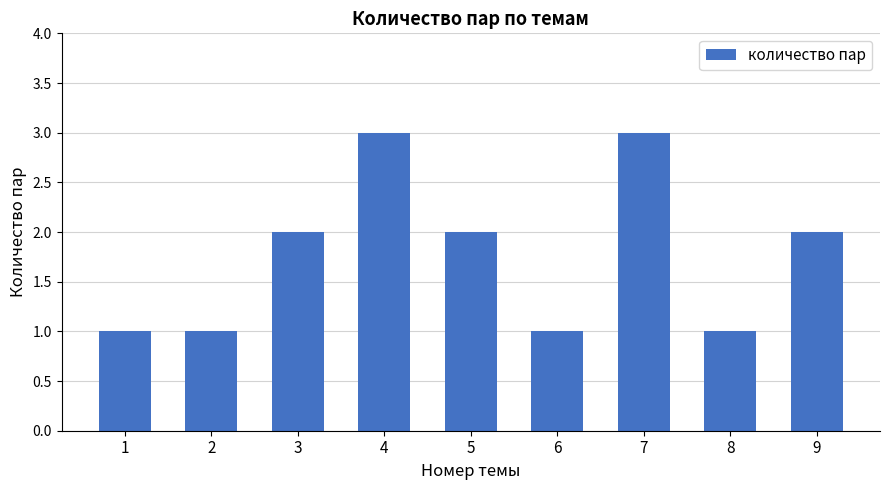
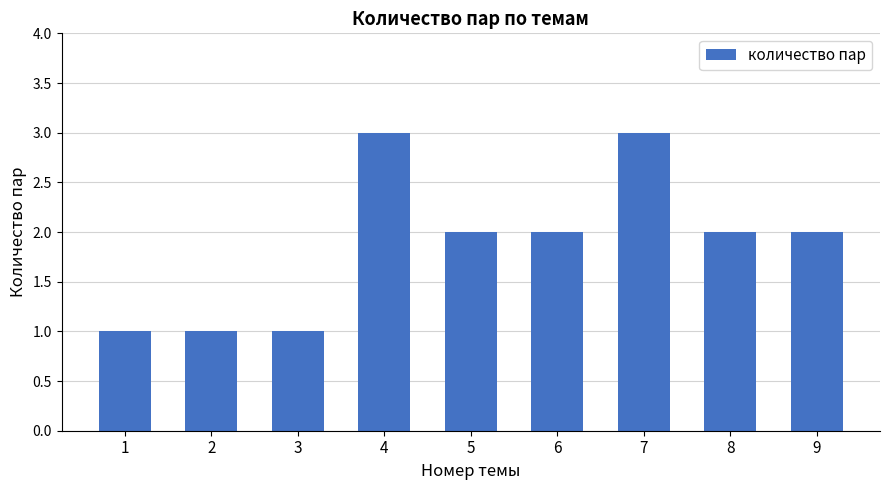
  {
    "1": 1,
    "2": 1,
-   "3": 2,
+   "3": 1,
    "4": 3,
    "5": 2,
-   "6": 1,
+   "6": 2,
    "7": 3,
-   "8": 1,
+   "8": 2,
    "9": 2
  }
